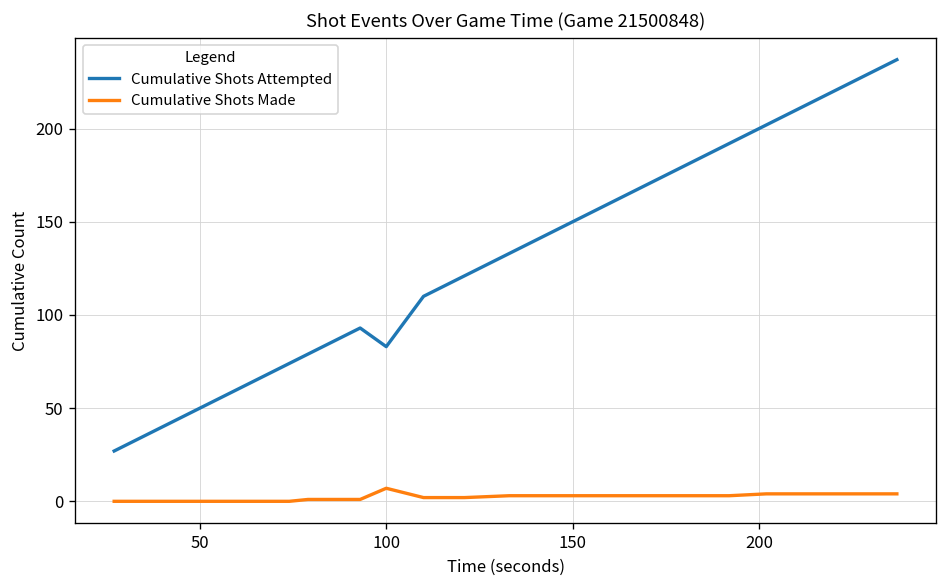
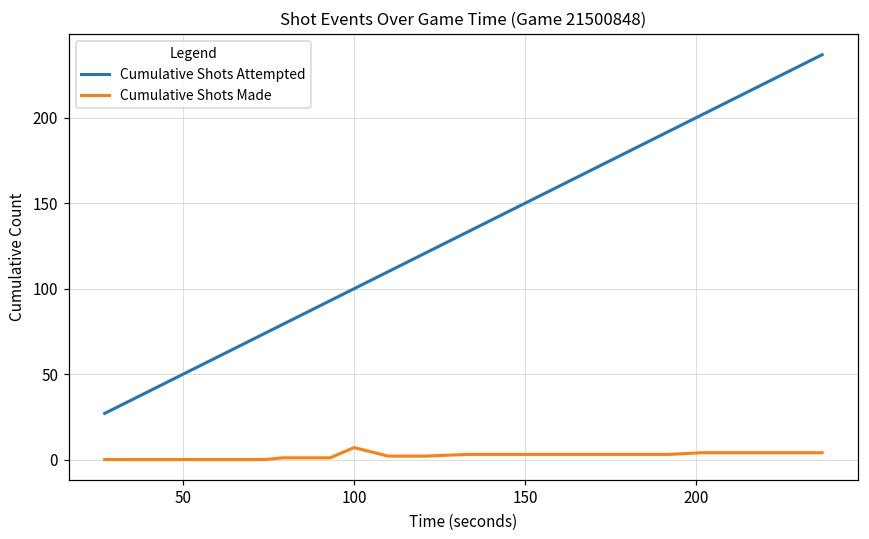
  {
    "Cumulative Shots Attempted": {
-     "100": 83
+     "100": 100
    },
    "Cumulative Shots Made": {
      "100": 7
    }
  }
